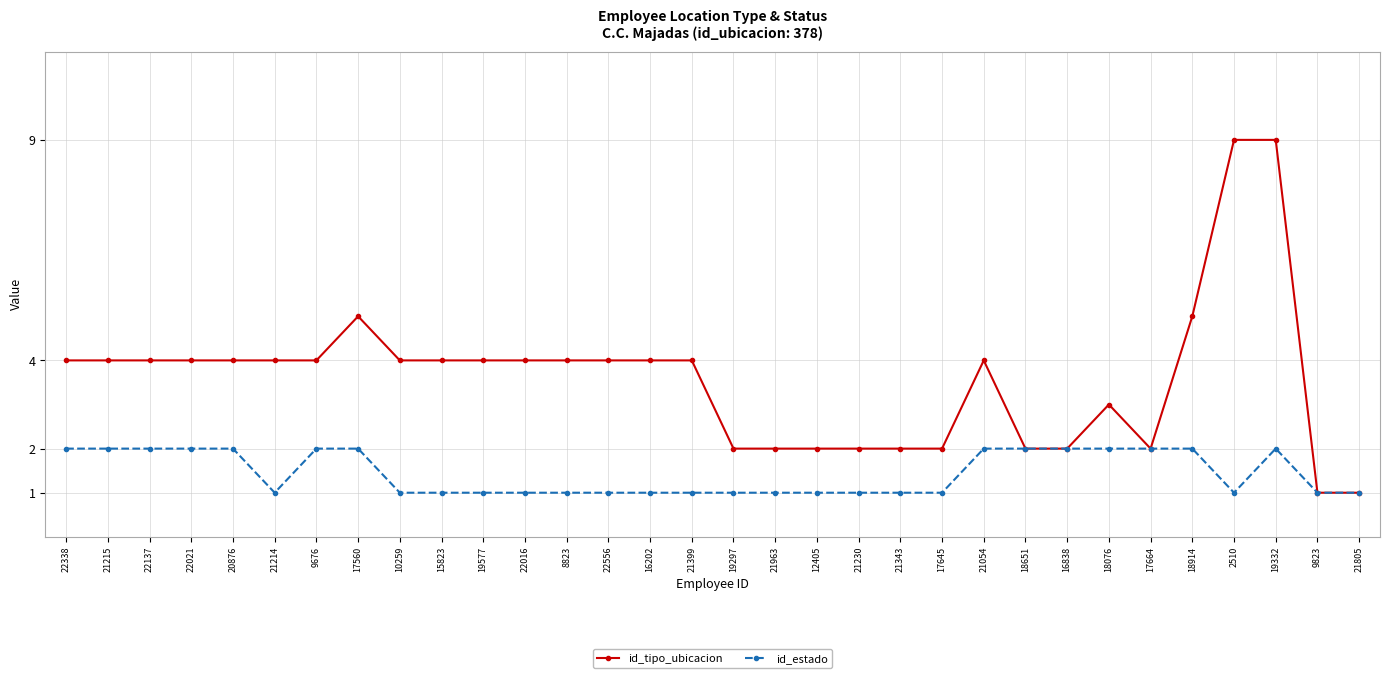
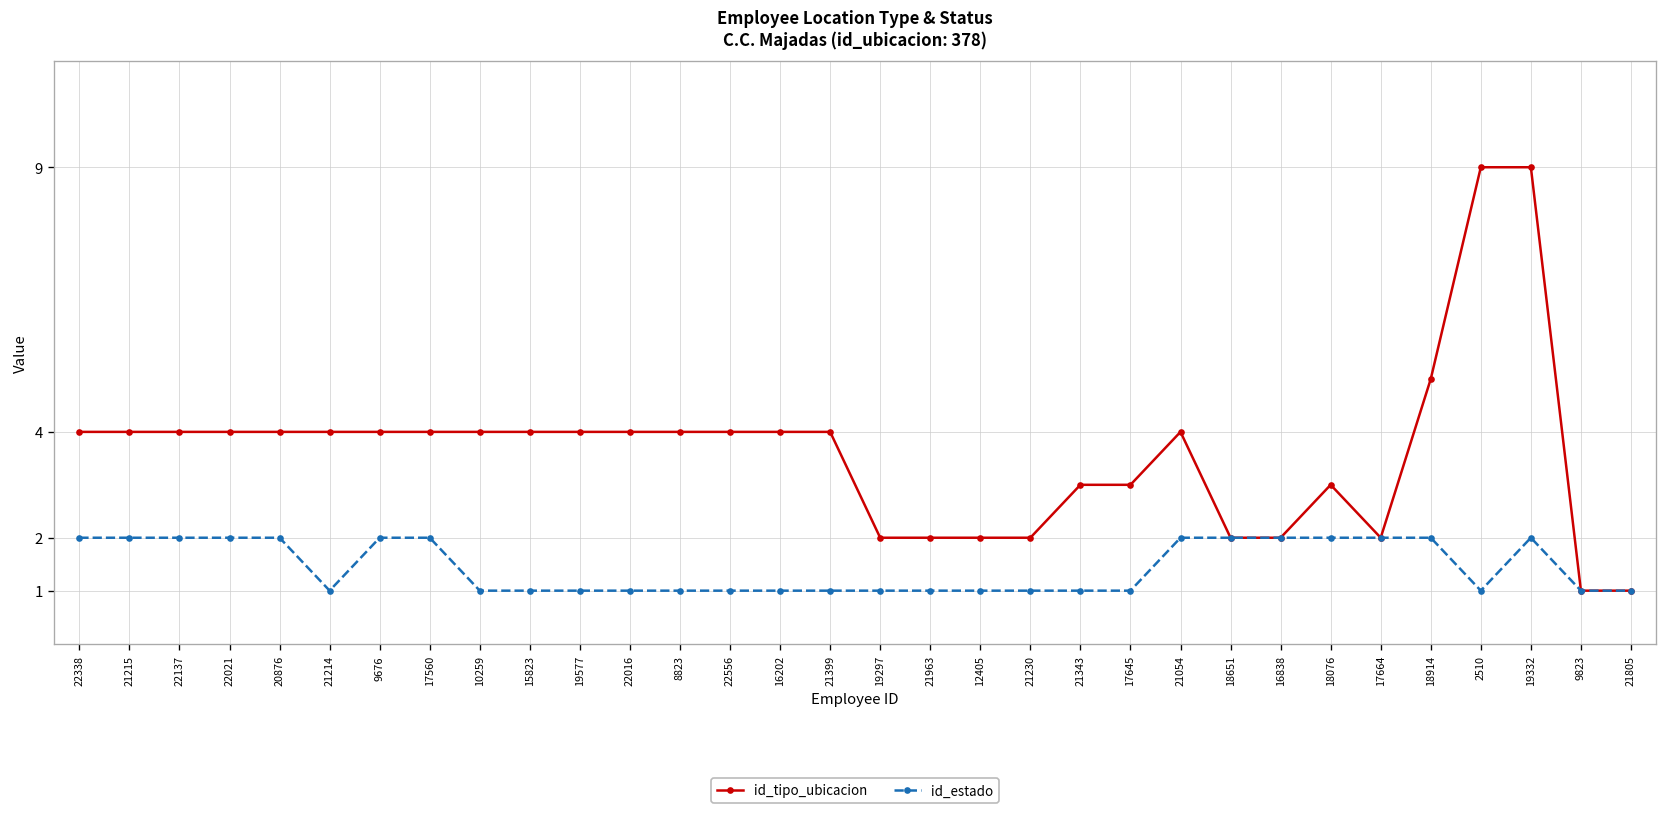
  {
    "id_tipo_ubicacion": {
      "22338": 4,
      "21215": 4,
      "22137": 4,
      "22021": 4,
      "20876": 4,
      "21214": 4,
      "9676": 4,
-     "17560": 5,
+     "17560": 4,
      "10259": 4,
      "15823": 4,
      "19577": 4,
      "22016": 4,
      "8823": 4,
      "22556": 4,
      "16202": 4,
      "21399": 4,
      "19297": 2,
      "21963": 2,
      "12405": 2,
      "21230": 2,
-     "21343": 2,
-     "17645": 2,
+     "21343": 3,
+     "17645": 3,
      "21054": 4,
      "18076": 3,
      "18914": 5,
      "2510": 9,
      "19332": 9
    },
    "id_estado": {
      "22338": 2,
      "21215": 2,
      "22137": 2,
      "22021": 2,
      "20876": 2,
      "21214": 1,
      "9676": 2,
      "17560": 2,
      "10259": 1,
      "15823": 1,
      "19577": 1,
      "22016": 1,
      "8823": 1,
      "22556": 1,
      "16202": 1,
      "21399": 1,
      "19297": 1,
      "21963": 1,
      "12405": 1,
      "21230": 1,
      "21343": 1,
      "17645": 1,
      "21054": 2,
      "18076": 2,
      "18914": 2,
      "2510": 1,
      "19332": 2
    }
  }
